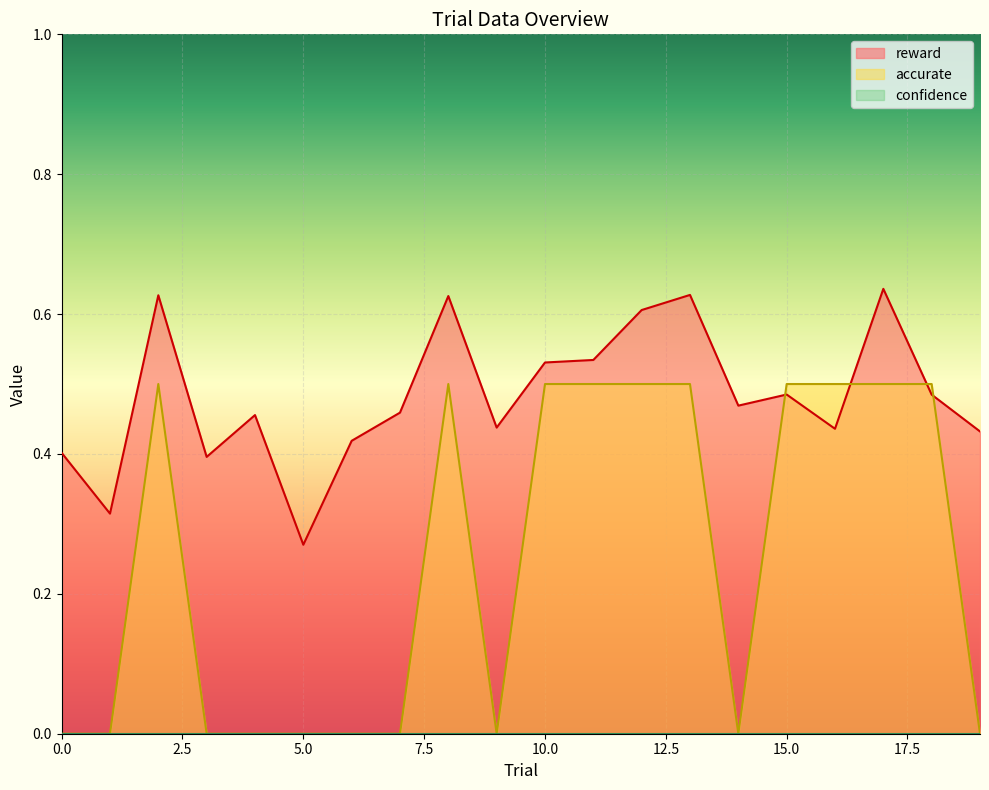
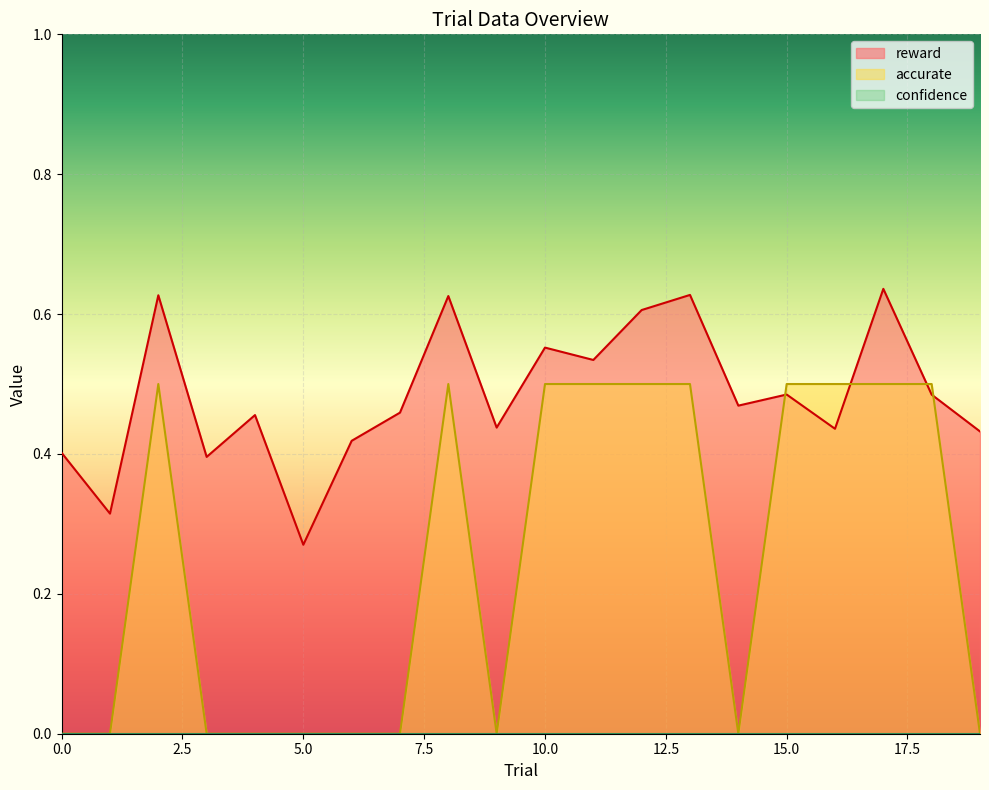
  {
    "reward": {
      "0.0": 0.40,
      "5.0": 0.27,
-     "10.0": 0.53,
+     "10.0": 0.55,
      "15.0": 0.49
    },
    "accurate": {
      "10.0": 0.50,
      "15.0": 0.50
    },
    "confidence": {
      "10.0": 0.00,
      "15.0": 0.00
    }
  }
